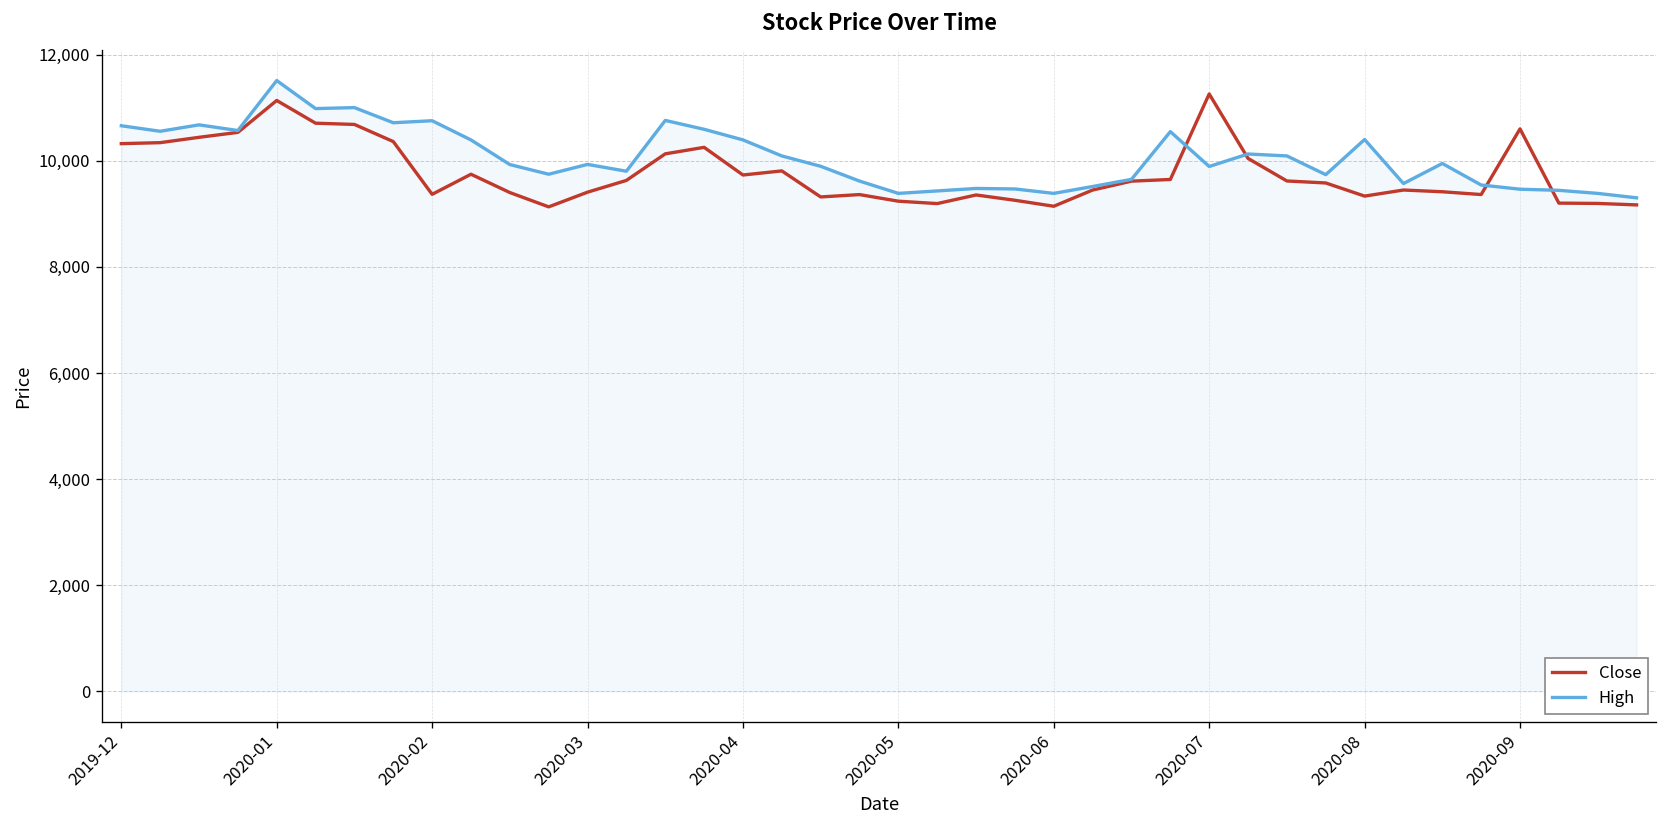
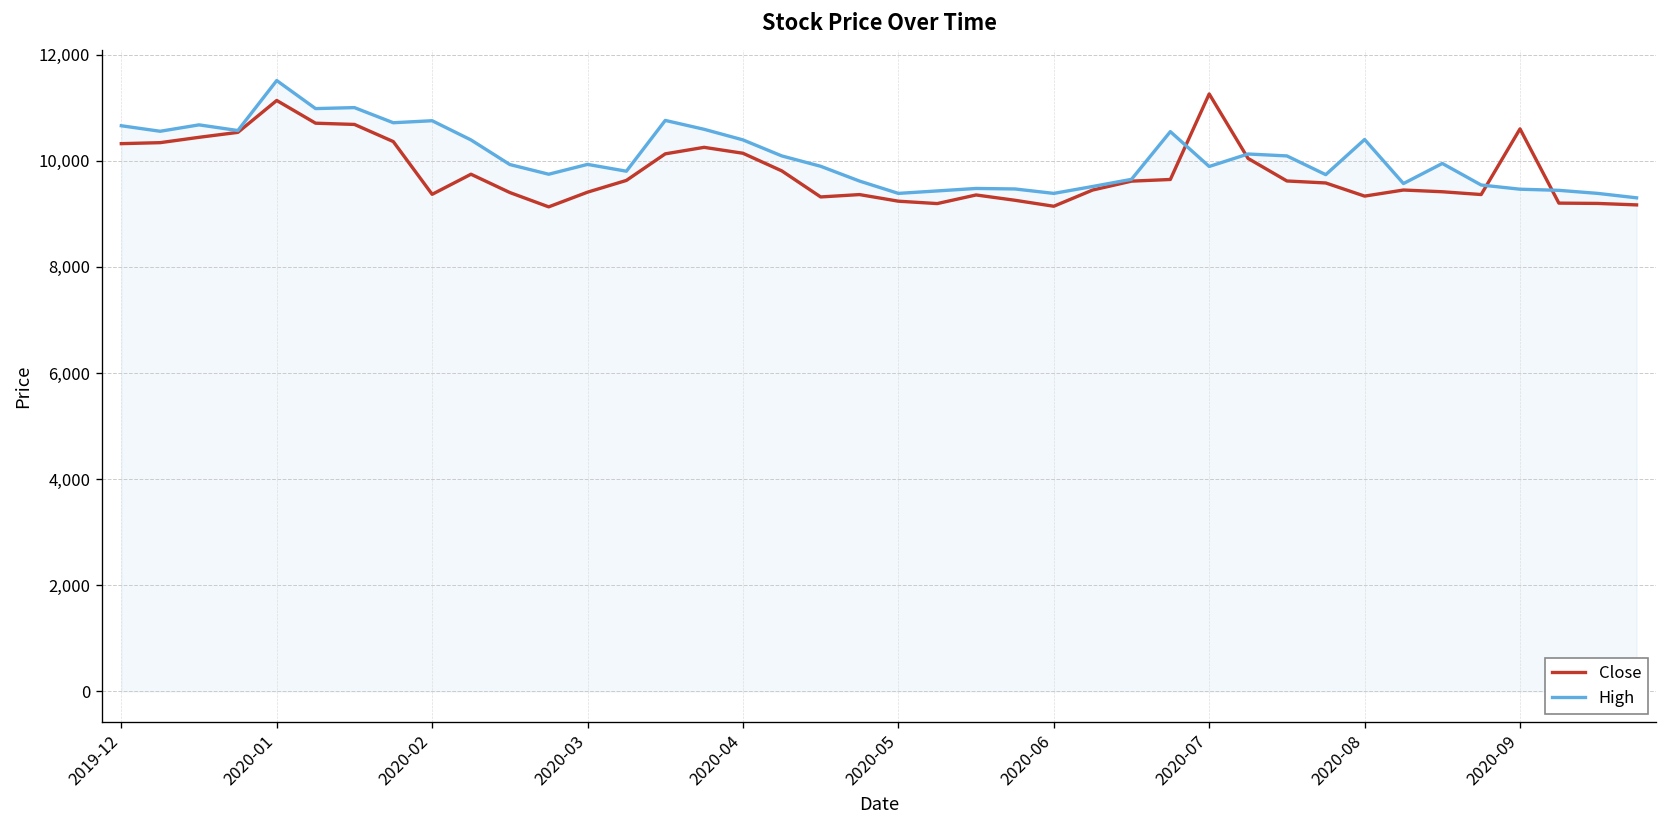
  {
    "Close": {
      "2019-12": "10,300",
      "2020-01": "11,100",
      "2020-02": "9,400",
      "2020-03": "9,400",
-     "2020-04": "9,700",
+     "2020-04": "10,100",
      "2020-05": "9,200",
      "2020-06": "9,100",
      "2020-07": "11,300",
      "2020-08": "9,300",
      "2020-09": "10,600"
    },
    "High": {
      "2019-12": "10,700",
      "2020-01": "11,500",
      "2020-02": "10,800",
      "2020-03": "9,900",
      "2020-04": "10,400",
      "2020-05": "9,400",
      "2020-06": "9,400",
      "2020-07": "9,900",
      "2020-08": "10,400",
      "2020-09": "9,500"
    }
  }
